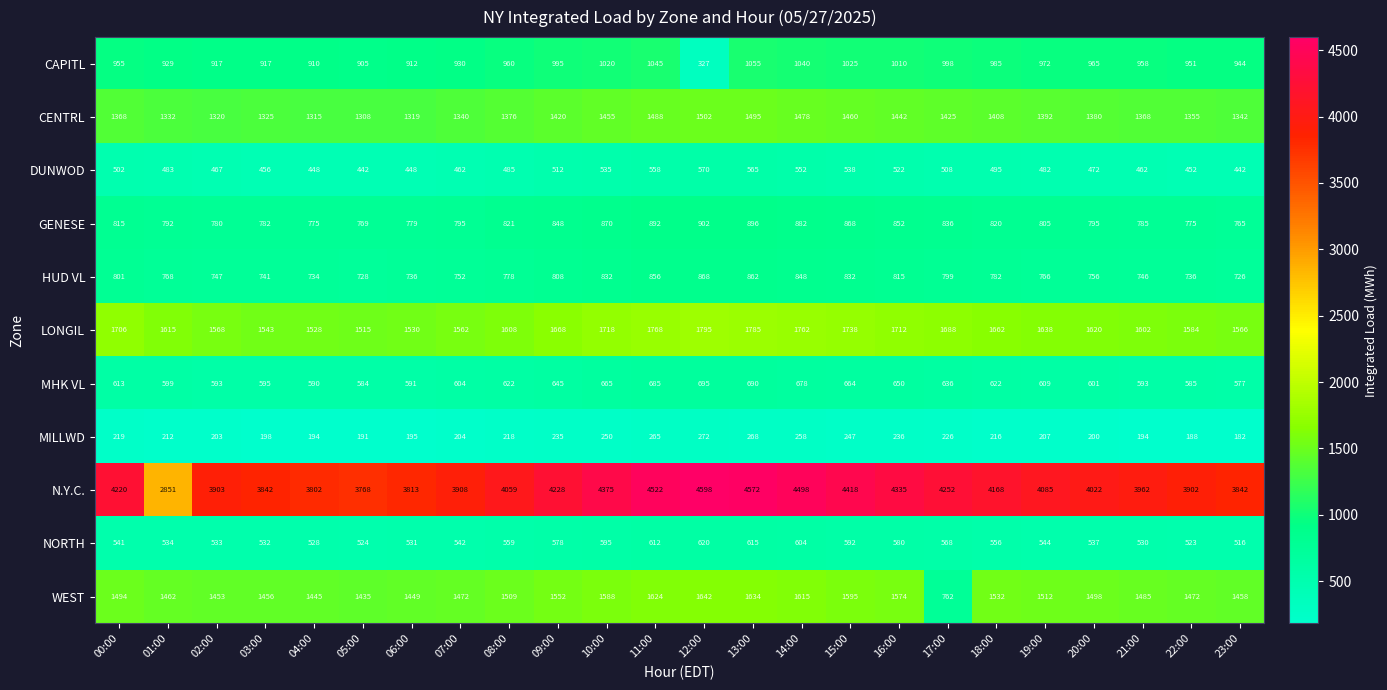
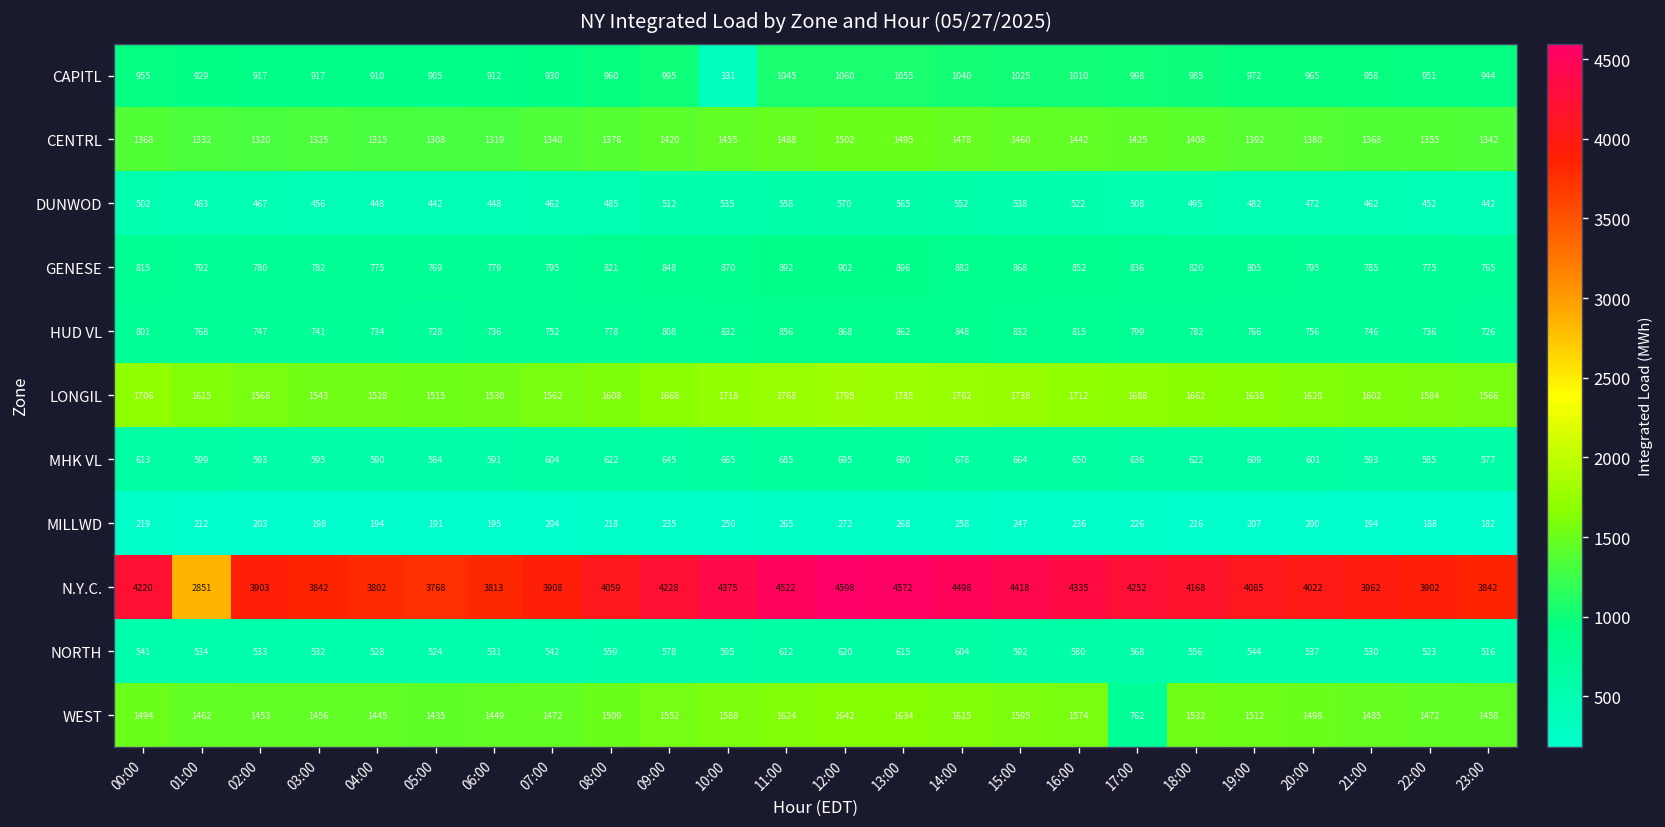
  {
    "CAPITL": {
      "00:00": 955,
      "01:00": 929,
      "02:00": 917,
      "03:00": 917,
      "04:00": 910,
      "05:00": 905,
      "06:00": 912,
      "07:00": 930,
      "08:00": 960,
      "09:00": 995,
-     "10:00": 1020,
+     "10:00": 331,
      "11:00": 1045,
-     "12:00": 327,
+     "12:00": 1060,
      "13:00": 1055,
      "14:00": 1040,
      "15:00": 1025,
      "16:00": 1010,
      "17:00": 998,
      "18:00": 985,
      "19:00": 972,
      "20:00": 965,
      "21:00": 958,
      "22:00": 951,
      "23:00": 944
    }
  }
